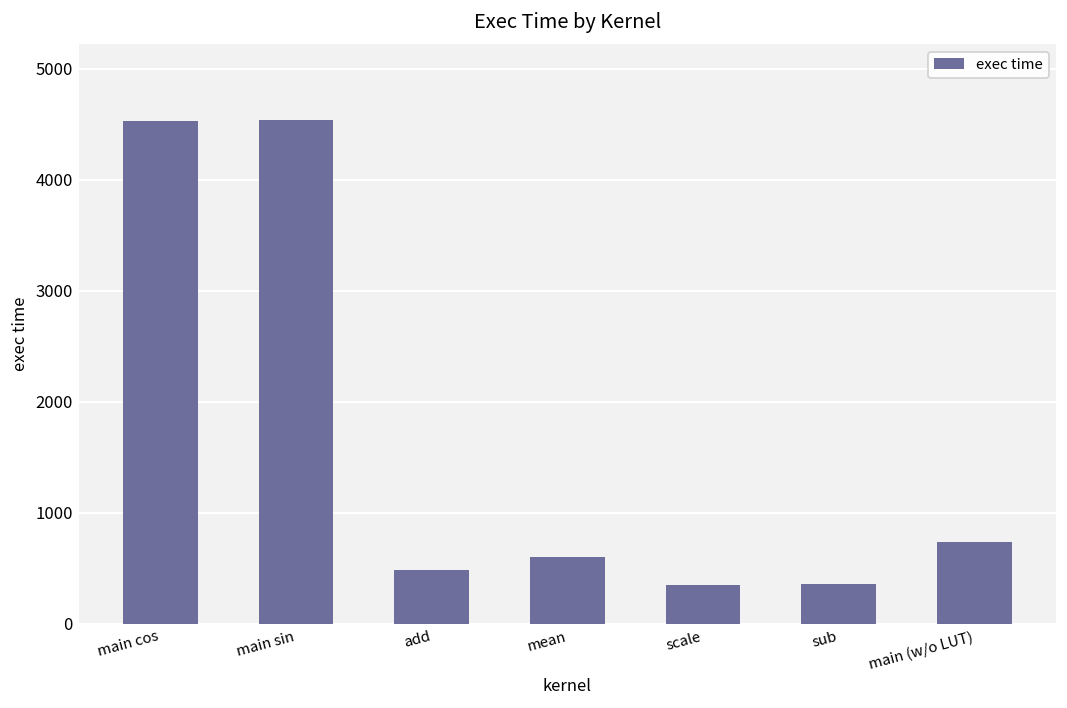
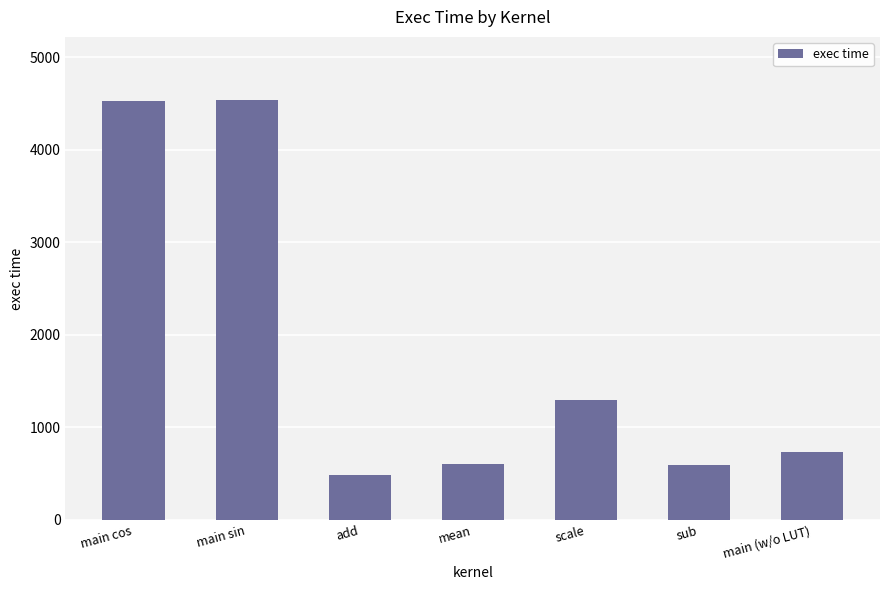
  {
    "main cos": 4500,
    "main sin": 4500,
    "add": 500,
    "mean": 600,
-   "scale": 400,
-   "sub": 400,
+   "scale": 1300,
+   "sub": 600,
    "main (w/o LUT)": 700
  }
